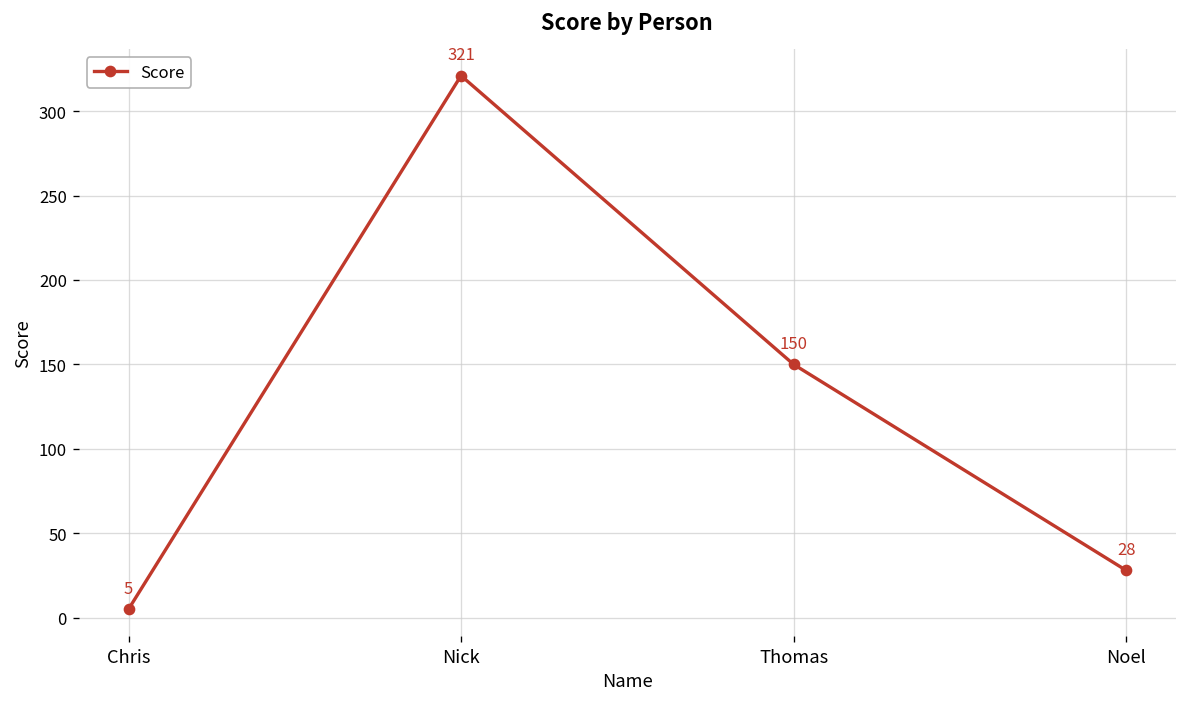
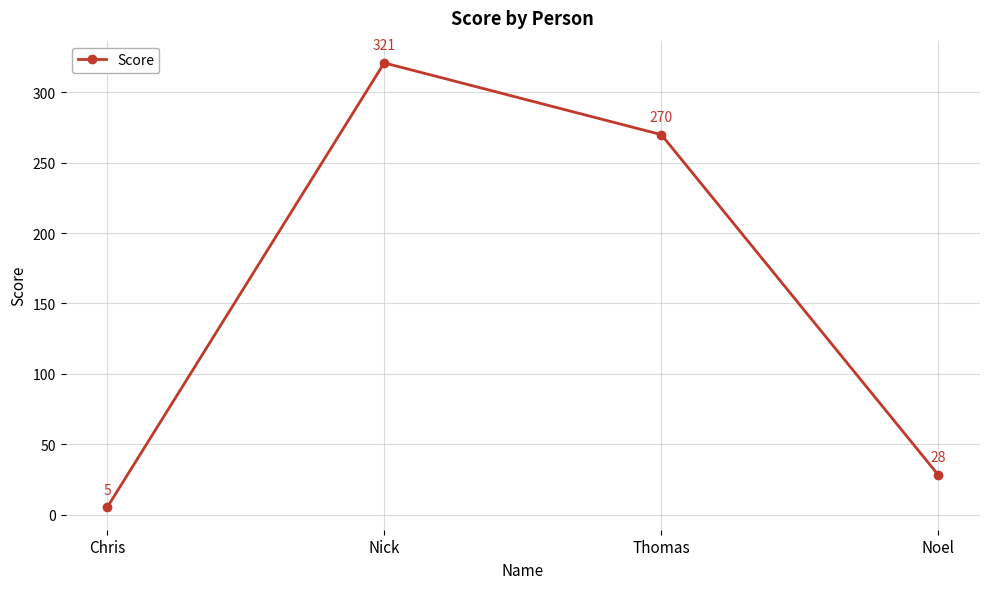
  {
    "Chris": 5,
    "Nick": 321,
-   "Thomas": 150,
+   "Thomas": 270,
    "Noel": 28
  }
